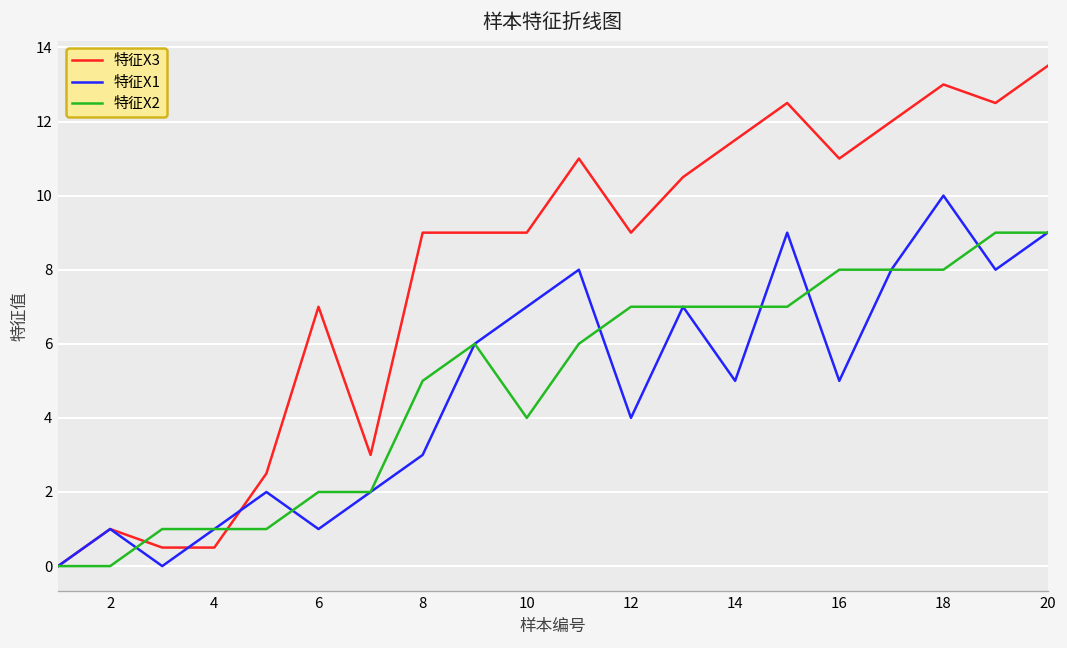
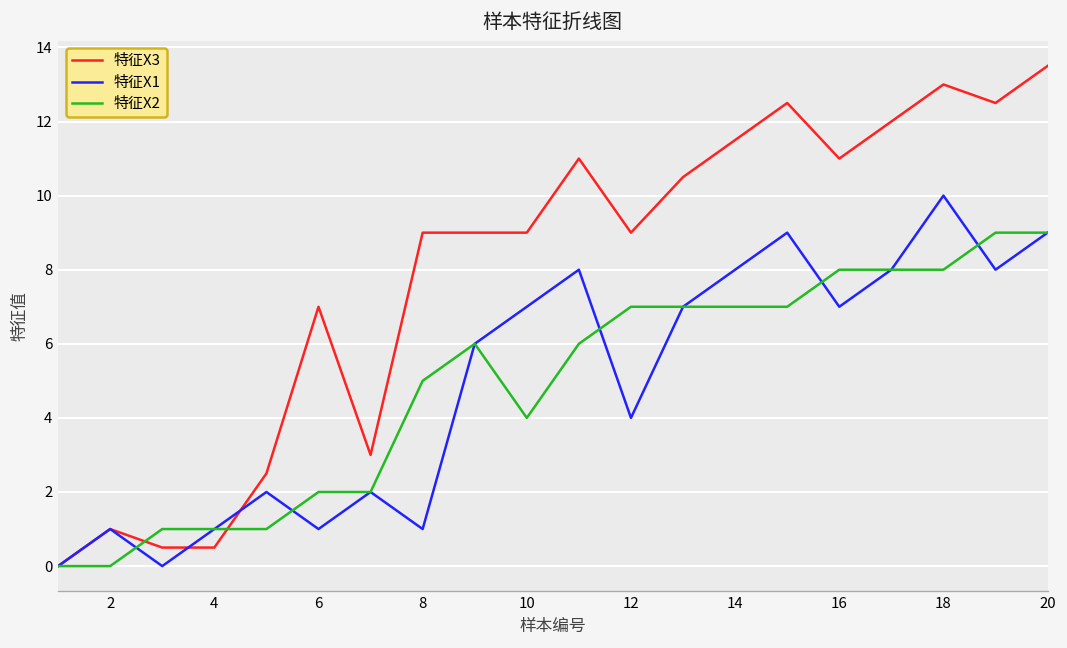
  {
    "特征X3": {
      "4": 0.5,
      "6": 7,
      "8": 9,
      "10": 9,
      "12": 9,
      "14": 11.5,
      "16": 11,
      "18": 13,
      "20": 13.5
    },
    "特征X1": {
      "6": 1,
-     "8": 3,
+     "8": 1,
      "10": 7,
      "12": 4,
-     "14": 5,
-     "16": 5,
+     "14": 8,
+     "16": 7,
      "18": 10
    },
    "特征X2": {
      "2": 0,
      "6": 2,
      "8": 5,
      "10": 4,
      "12": 7,
      "14": 7,
      "16": 8,
      "18": 8
    }
  }
